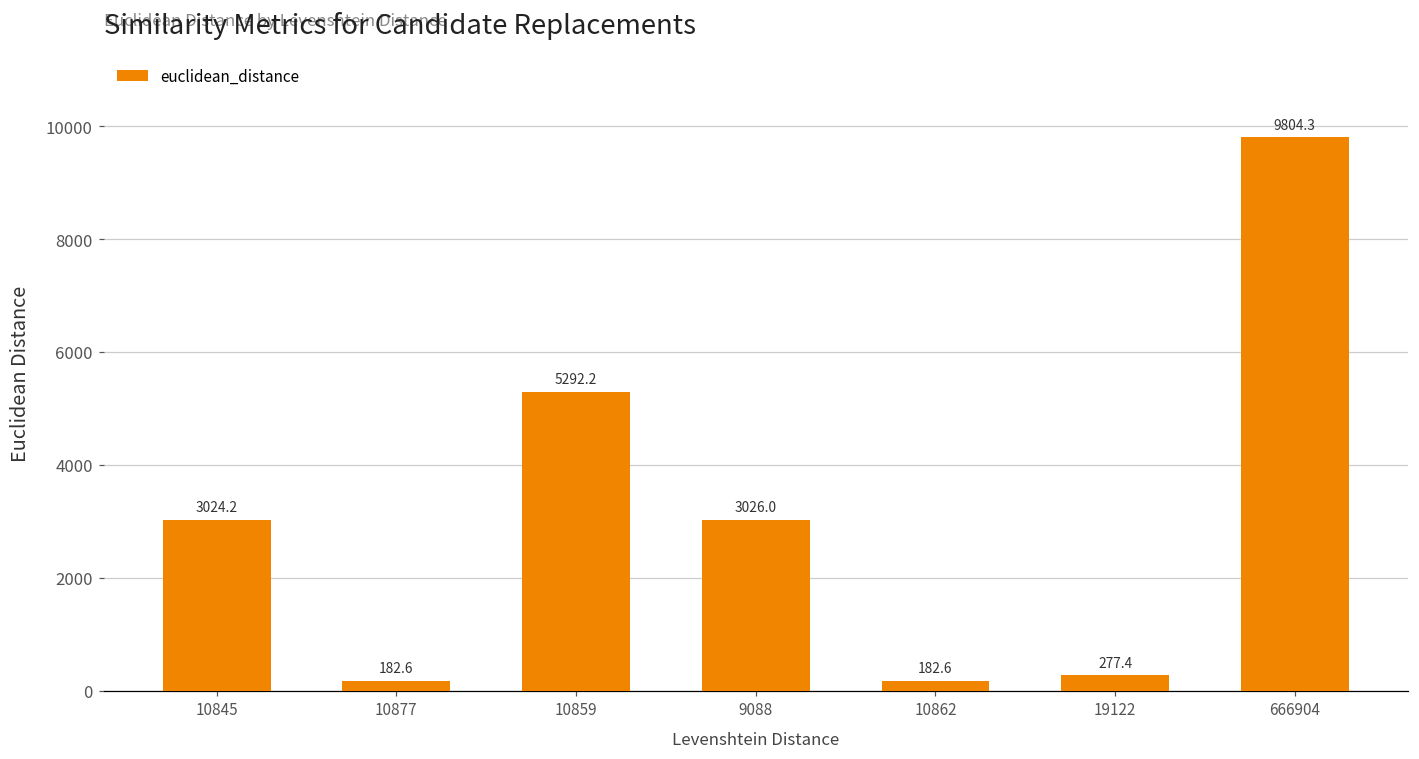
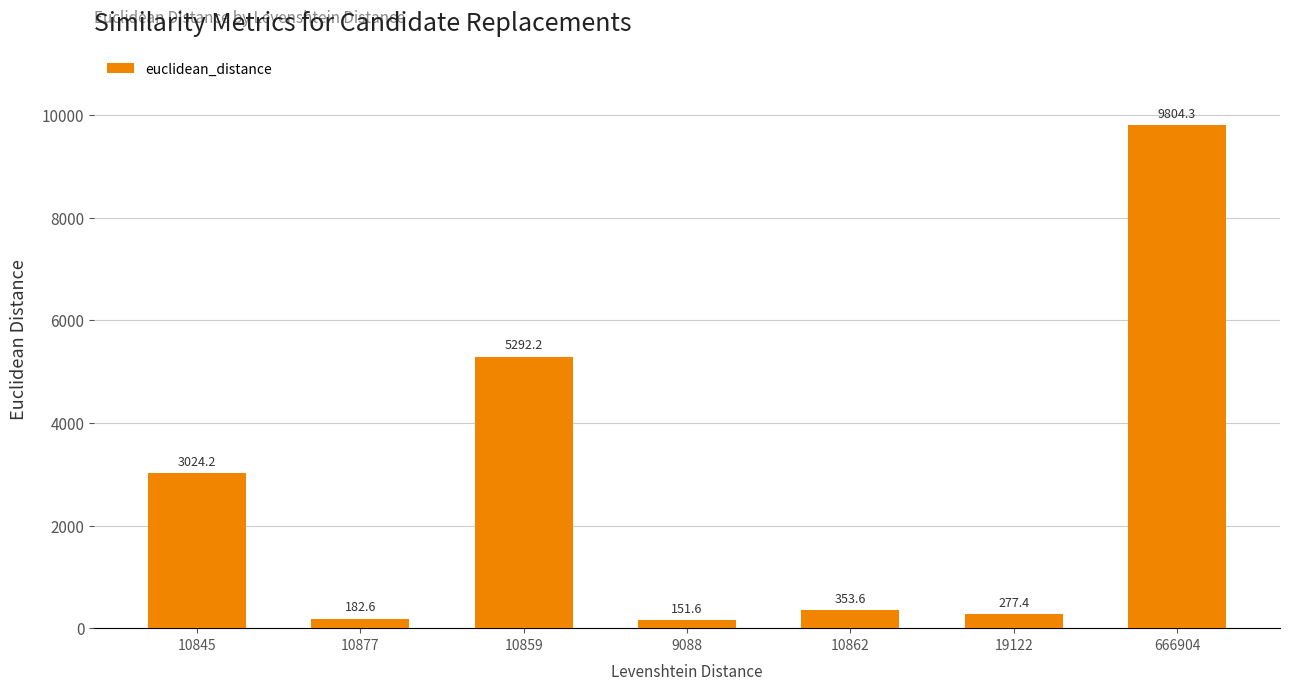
  {
    "10845": 3024.2,
    "10877": 182.6,
    "10859": 5292.2,
-   "9088": 3026.0,
-   "10862": 182.6,
+   "9088": 151.6,
+   "10862": 353.6,
    "19122": 277.4,
    "666904": 9804.3
  }
